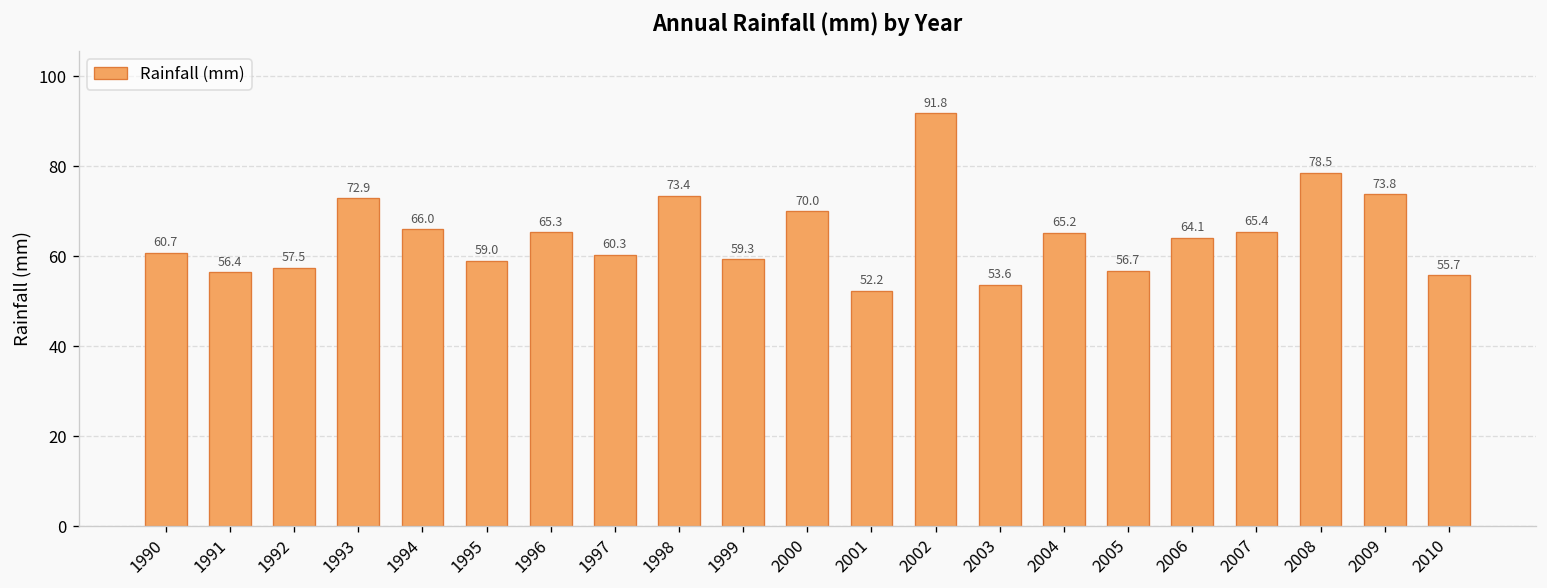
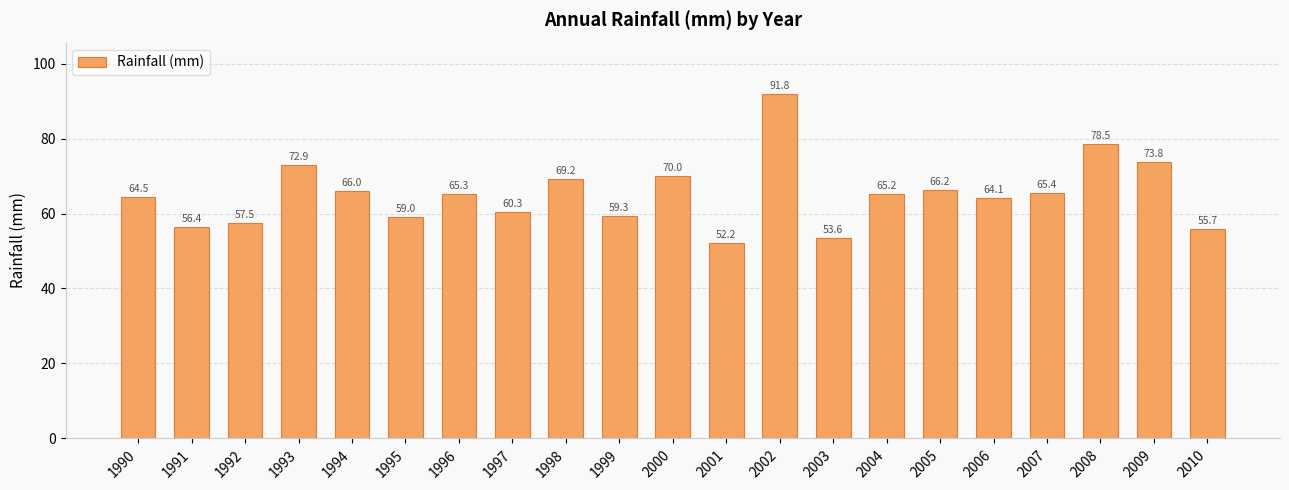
  {
-   "1990": 60.7,
+   "1990": 64.5,
    "1991": 56.4,
    "1992": 57.5,
    "1993": 72.9,
    "1994": 66.0,
    "1995": 59.0,
    "1996": 65.3,
    "1997": 60.3,
-   "1998": 73.4,
+   "1998": 69.2,
    "1999": 59.3,
    "2000": 70.0,
    "2001": 52.2,
    "2002": 91.8,
    "2003": 53.6,
    "2004": 65.2,
-   "2005": 56.7,
+   "2005": 66.2,
    "2006": 64.1,
    "2007": 65.4,
    "2008": 78.5,
    "2009": 73.8,
    "2010": 55.7
  }
